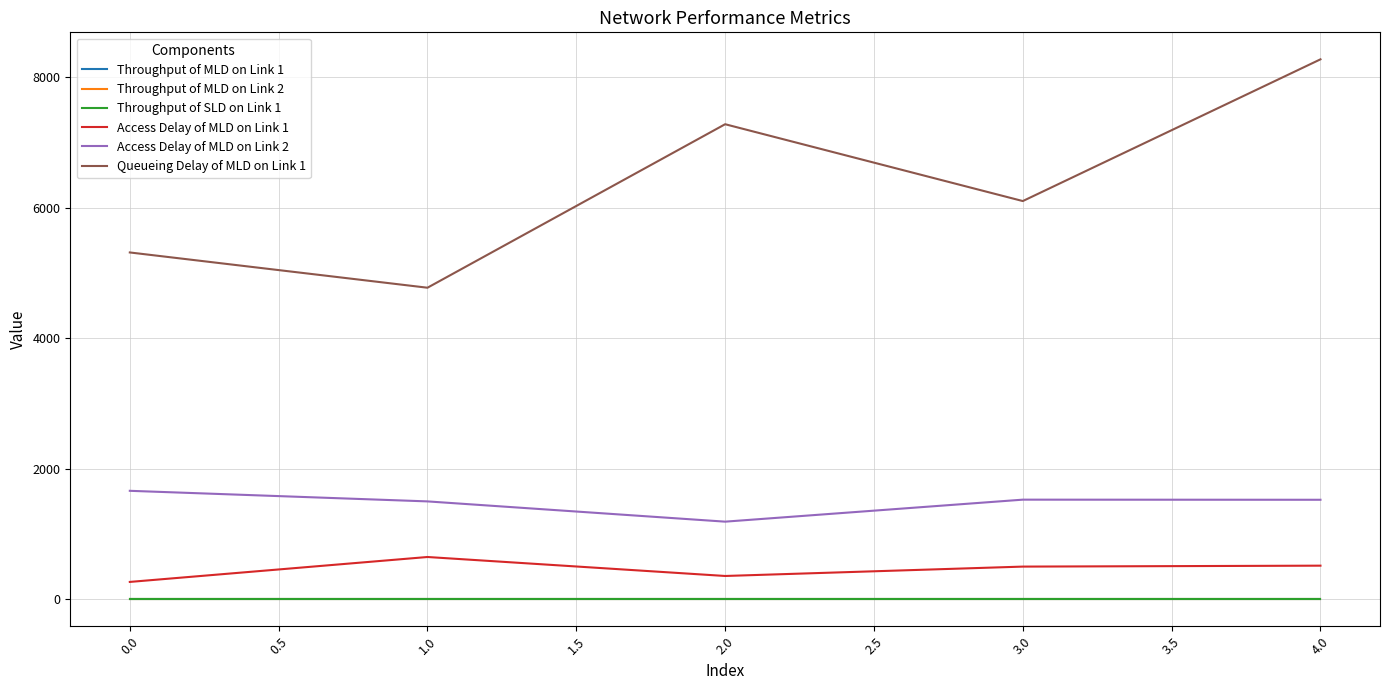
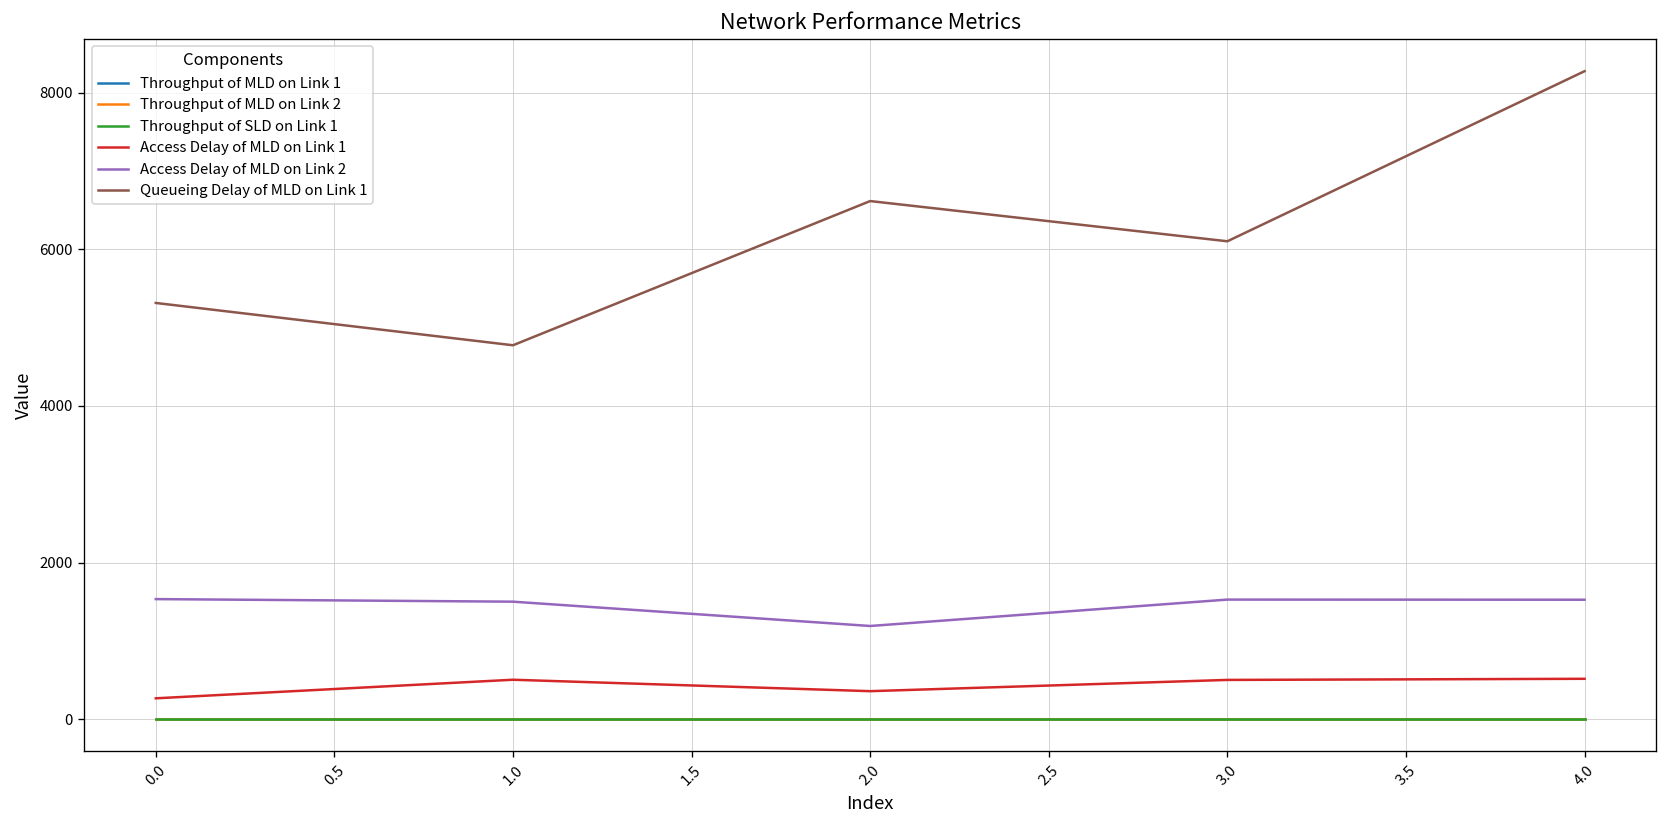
  {
    "Throughput of SLD on Link 1": {
      "0.0": 0,
      "1.0": 0,
      "2.0": 0,
      "3.0": 0,
      "4.0": 0
    },
    "Access Delay of MLD on Link 1": {
      "0.0": 300,
-     "1.0": 600,
+     "1.0": 500,
      "2.0": 400,
      "3.0": 500,
      "4.0": 500
    },
    "Access Delay of MLD on Link 2": {
-     "0.0": 1700,
+     "0.0": 1500,
      "1.0": 1500,
      "2.0": 1200,
      "3.0": 1500,
      "4.0": 1500
    },
    "Queueing Delay of MLD on Link 1": {
      "0.0": 5300,
      "1.0": 4800,
-     "2.0": 7300,
+     "2.0": 6600,
      "3.0": 6100,
      "4.0": 8300
    }
  }
